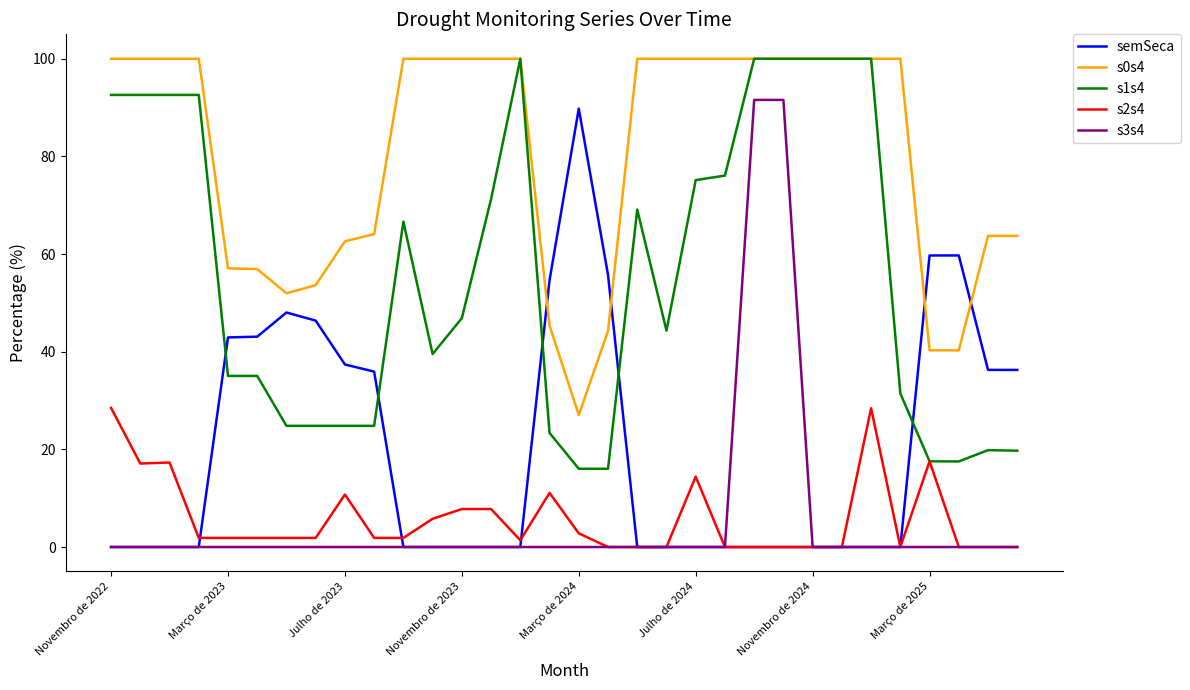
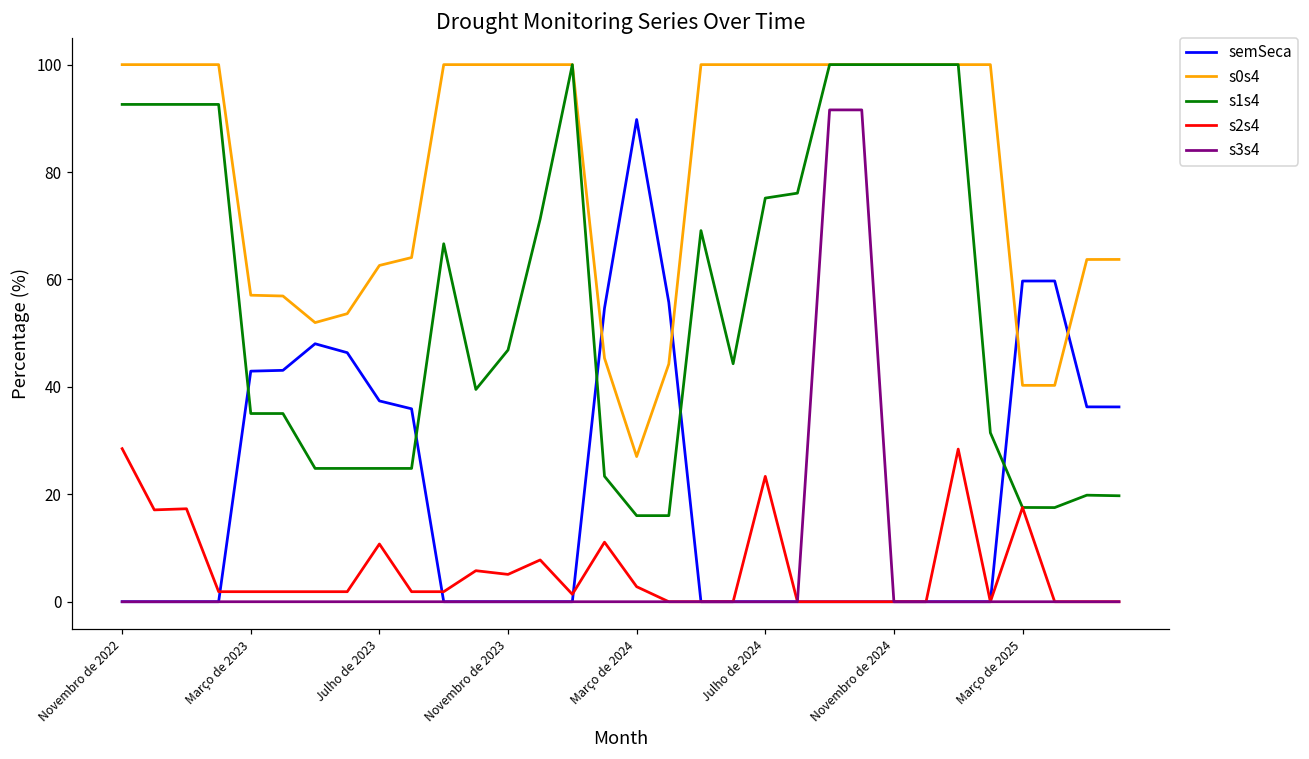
  {
    "semSeca": {
      "Março de 2023": 43,
      "Julho de 2023": 37,
      "Março de 2024": 90,
      "Março de 2025": 60
    },
    "s0s4": {
      "Novembro de 2022": 100,
      "Março de 2023": 57,
      "Julho de 2023": 63,
      "Novembro de 2023": 100,
      "Março de 2024": 27,
      "Julho de 2024": 100,
      "Março de 2025": 40
    },
    "s1s4": {
      "Novembro de 2022": 93,
      "Março de 2023": 35,
      "Julho de 2023": 25,
      "Novembro de 2023": 47,
      "Março de 2024": 16,
      "Julho de 2024": 75
    },
    "s2s4": {
      "Novembro de 2022": 29,
      "Março de 2023": 2,
      "Julho de 2023": 11,
-     "Novembro de 2023": 8,
+     "Novembro de 2023": 5,
      "Março de 2024": 3,
-     "Julho de 2024": 14
+     "Julho de 2024": 23
    },
    "s3s4": {
      "Março de 2023": 0,
      "Julho de 2023": 0,
      "Março de 2024": 0,
      "Março de 2025": 0
    }
  }
